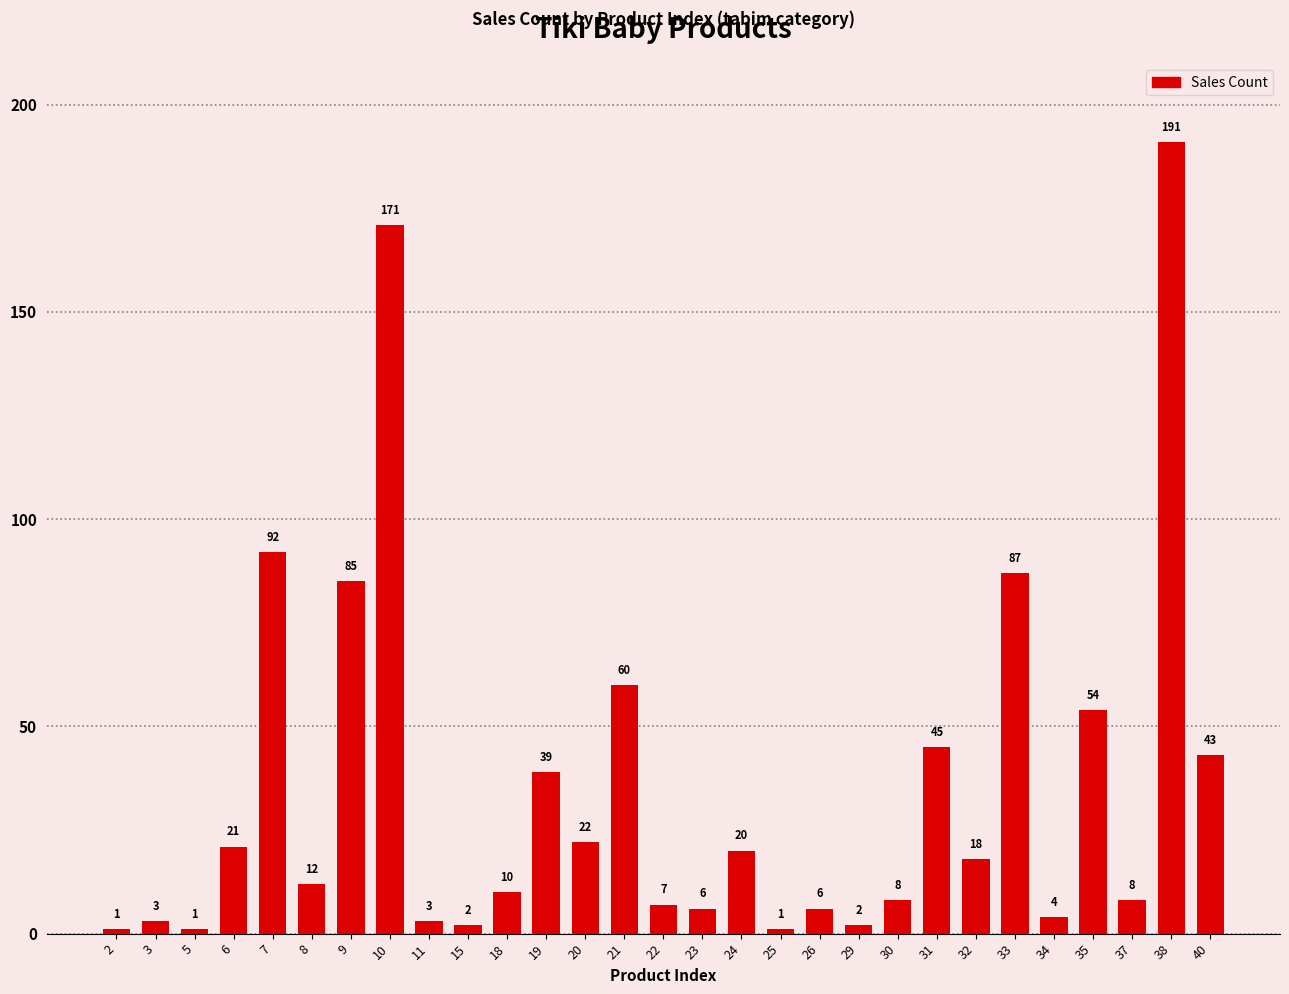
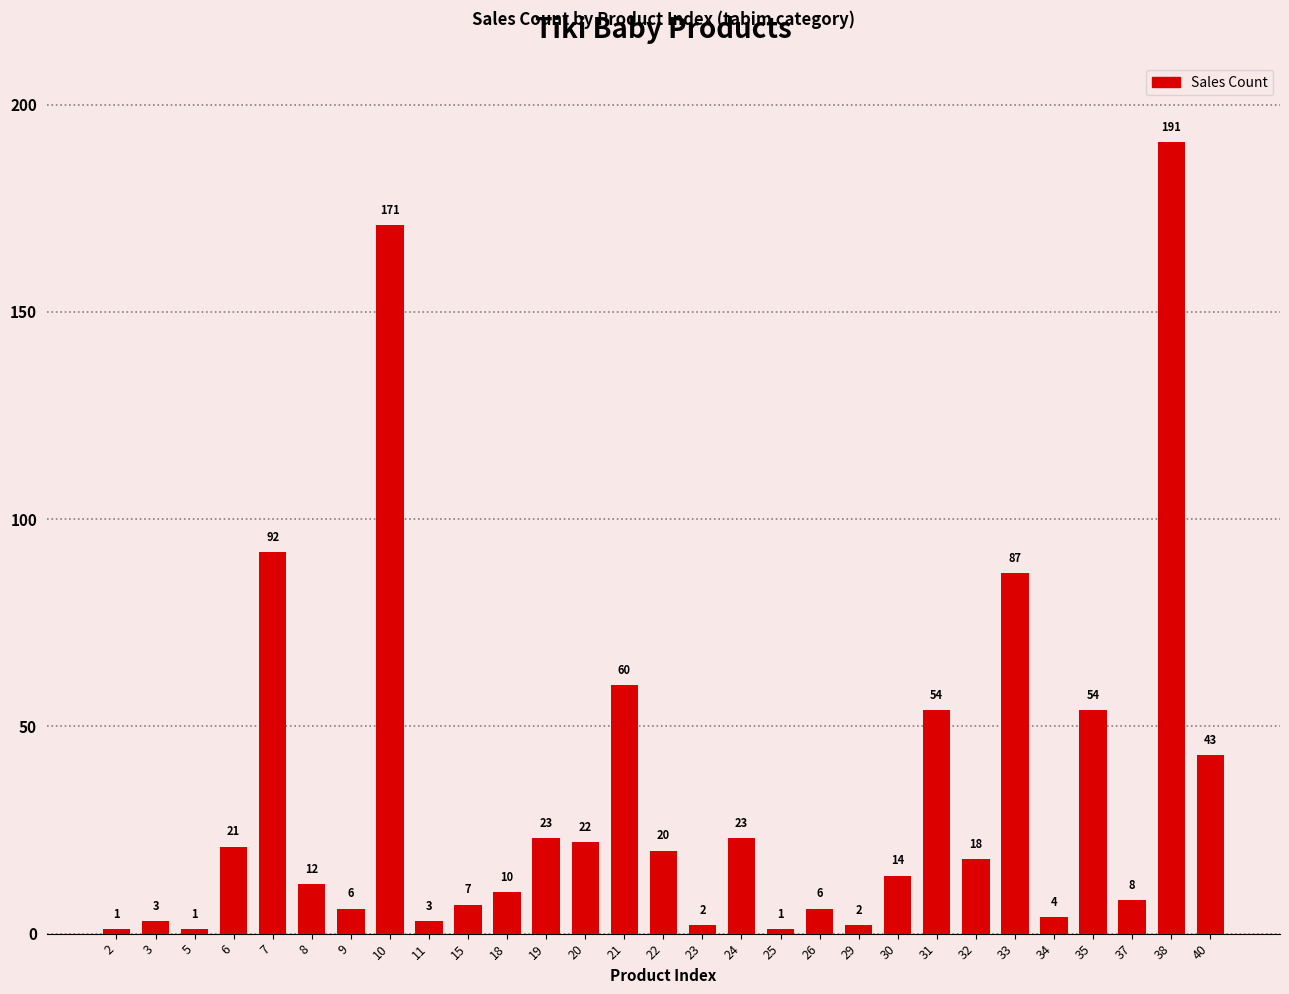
  {
    "2": 1,
    "3": 3,
    "5": 1,
    "6": 21,
    "7": 92,
    "8": 12,
-   "9": 85,
+   "9": 6,
    "10": 171,
    "11": 3,
-   "15": 2,
+   "15": 7,
    "18": 10,
-   "19": 39,
+   "19": 23,
    "20": 22,
    "21": 60,
-   "22": 7,
-   "23": 6,
-   "24": 20,
+   "22": 20,
+   "23": 2,
+   "24": 23,
    "25": 1,
    "26": 6,
    "29": 2,
-   "30": 8,
-   "31": 45,
+   "30": 14,
+   "31": 54,
    "32": 18,
    "33": 87,
    "34": 4,
    "35": 54,
    "37": 8,
    "38": 191,
    "40": 43
  }
